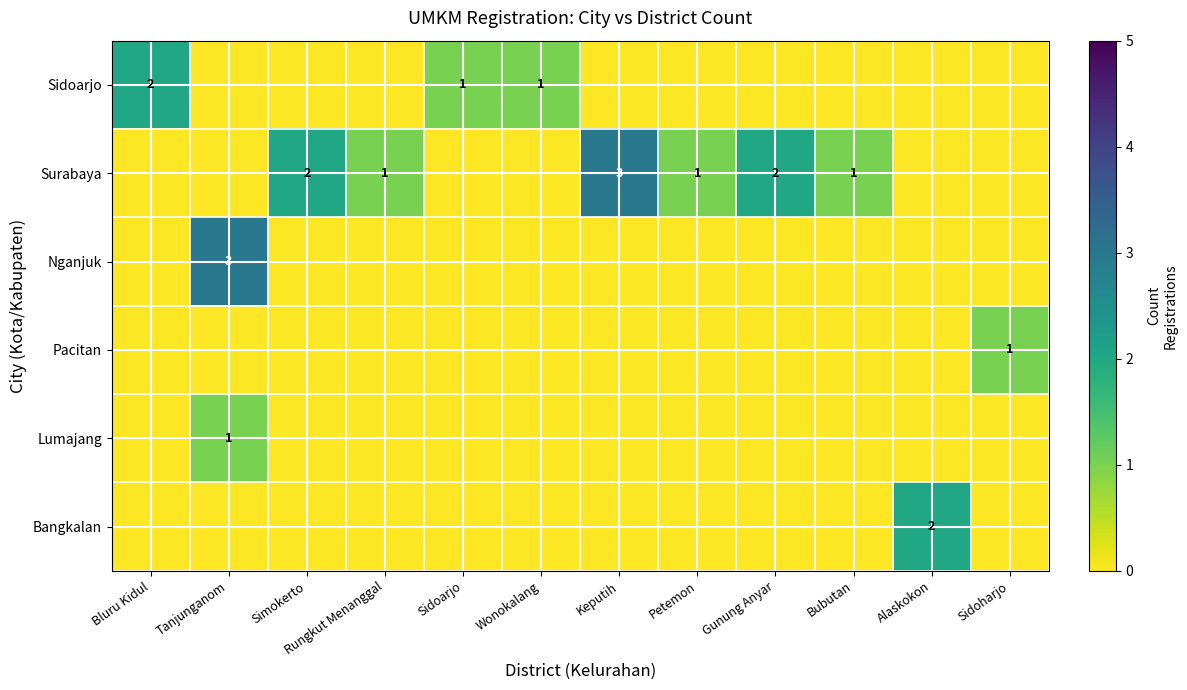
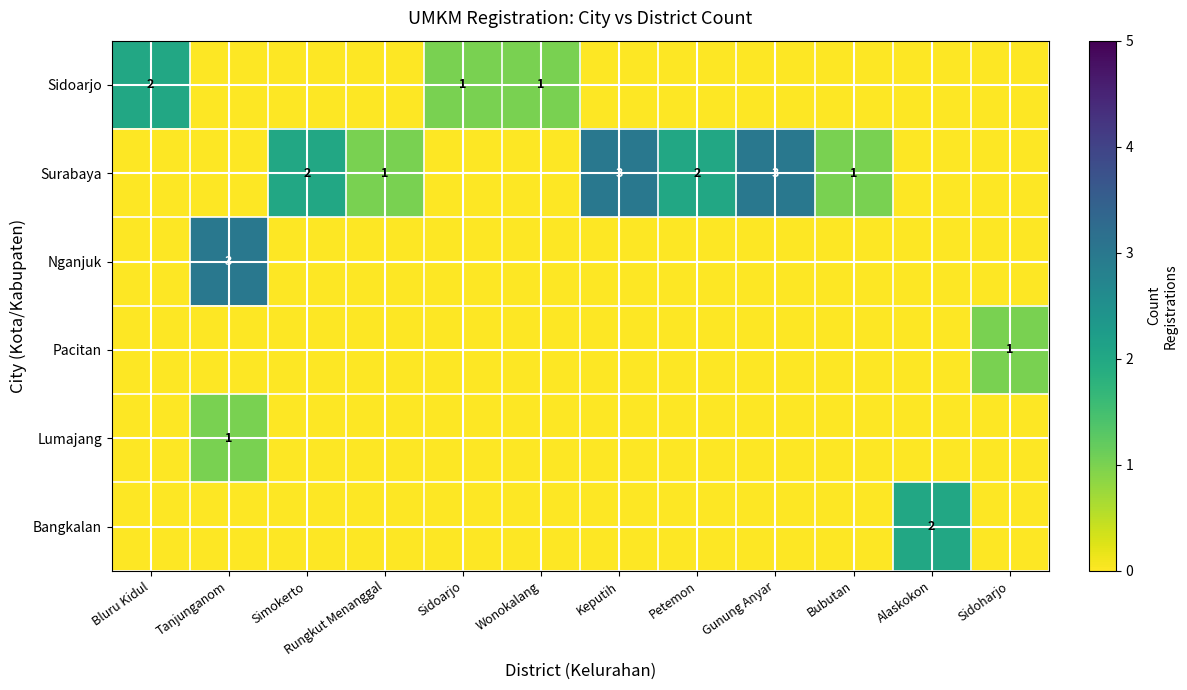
  {
    "Sidoarjo": {
      "Bluru Kidul": 2,
      "Sidoarjo": 1,
      "Wonokalang": 1
    },
    "Surabaya": {
      "Simokerto": 2,
      "Rungkut Menanggal": 1,
      "Keputih": 3,
-     "Petemon": 1,
-     "Gunung Anyar": 2,
+     "Petemon": 2,
+     "Gunung Anyar": 3,
      "Bubutan": 1
    },
    "Nganjuk": {
      "Tanjunganom": 3
    },
    "Pacitan": {
      "Sidoharjo": 1
    },
    "Lumajang": {
      "Tanjunganom": 1
    },
    "Bangkalan": {
      "Alaskokon": 2
    }
  }
